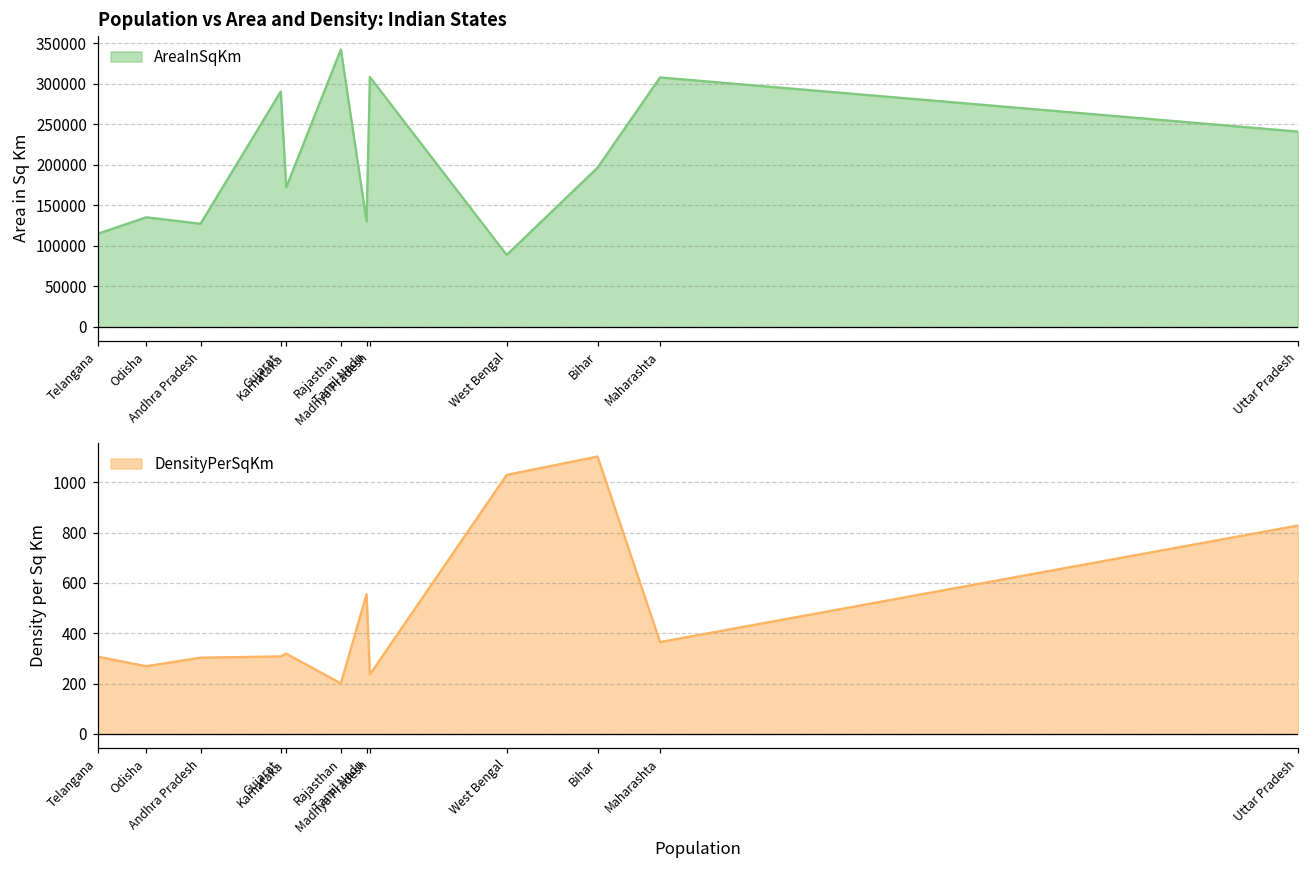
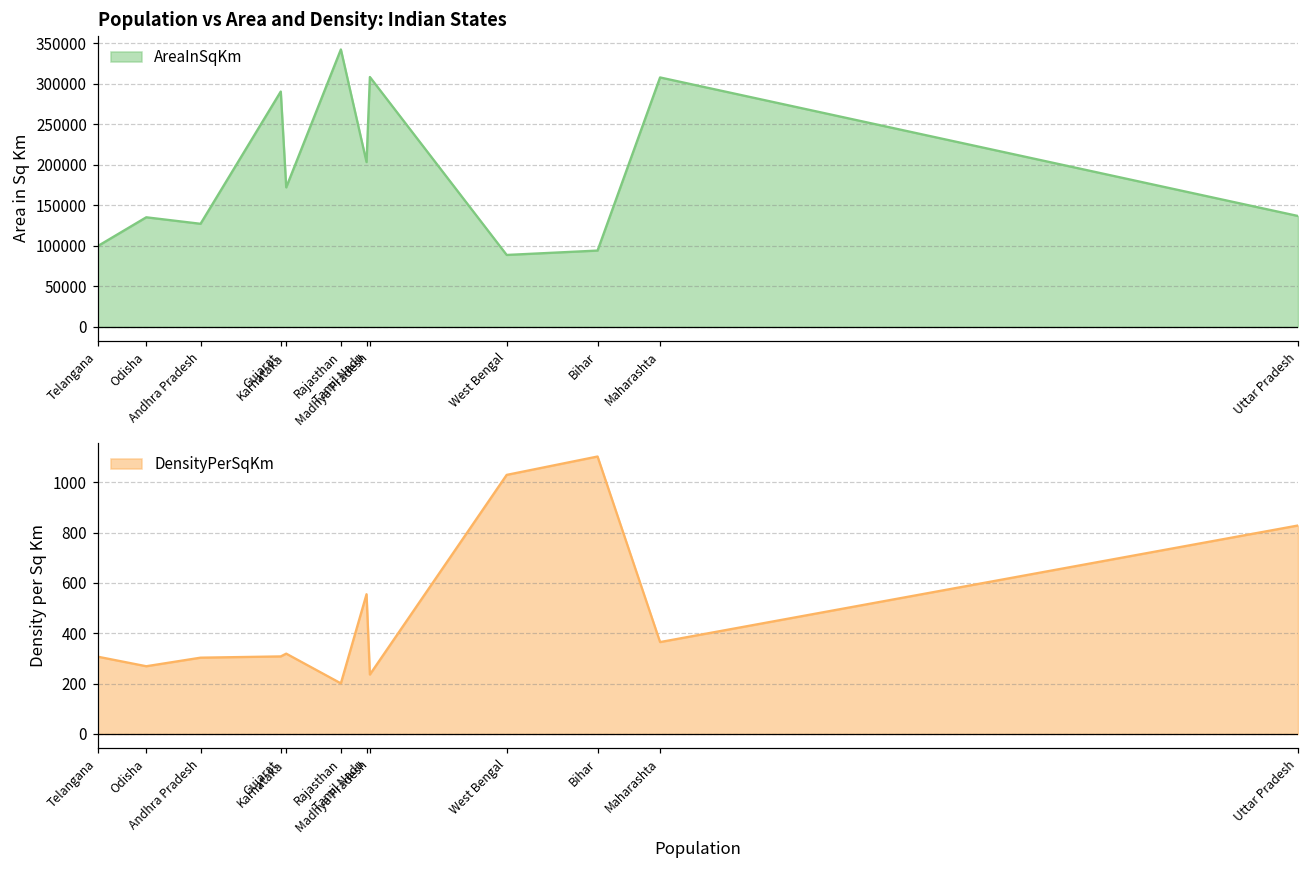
  {
    "Population vs Area and Density: Indian States": {
-     "Telangana": 110000,
+     "Telangana": 100000,
      "Odisha": 140000,
      "Andhra Pradesh": 130000,
      "Gujarat": 290000,
      "Karnataka": 170000,
      "Rajasthan": 340000,
-     "Tamil Nadu": 130000,
+     "Tamil Nadu": 200000,
      "Madhya Pradesh": 310000,
      "West Bengal": 90000,
-     "Bihar": 200000,
+     "Bihar": 90000,
      "Maharashta": 310000,
-     "Uttar Pradesh": 240000
+     "Uttar Pradesh": 140000
    }
  }
